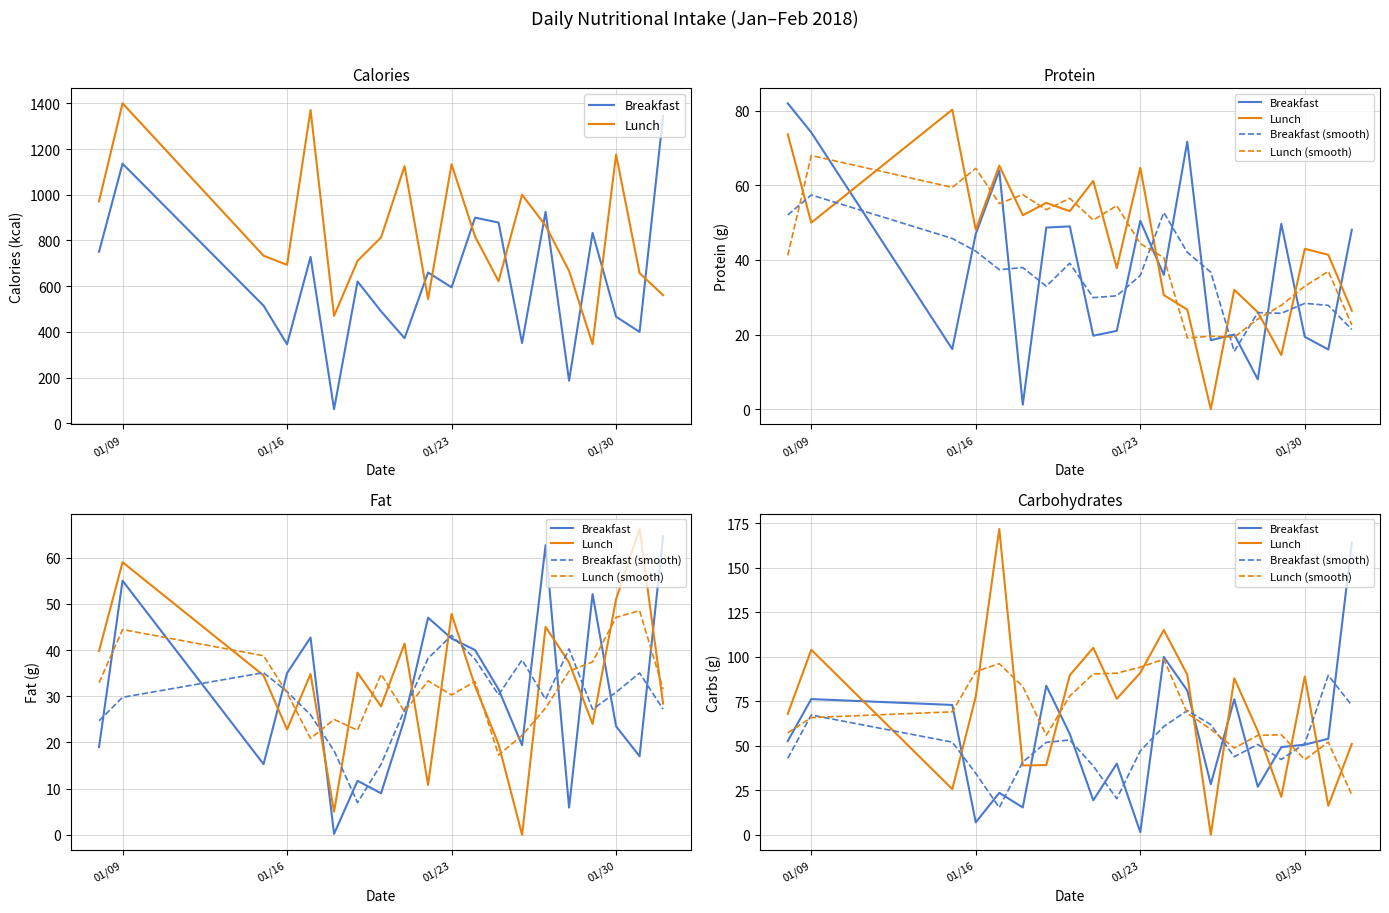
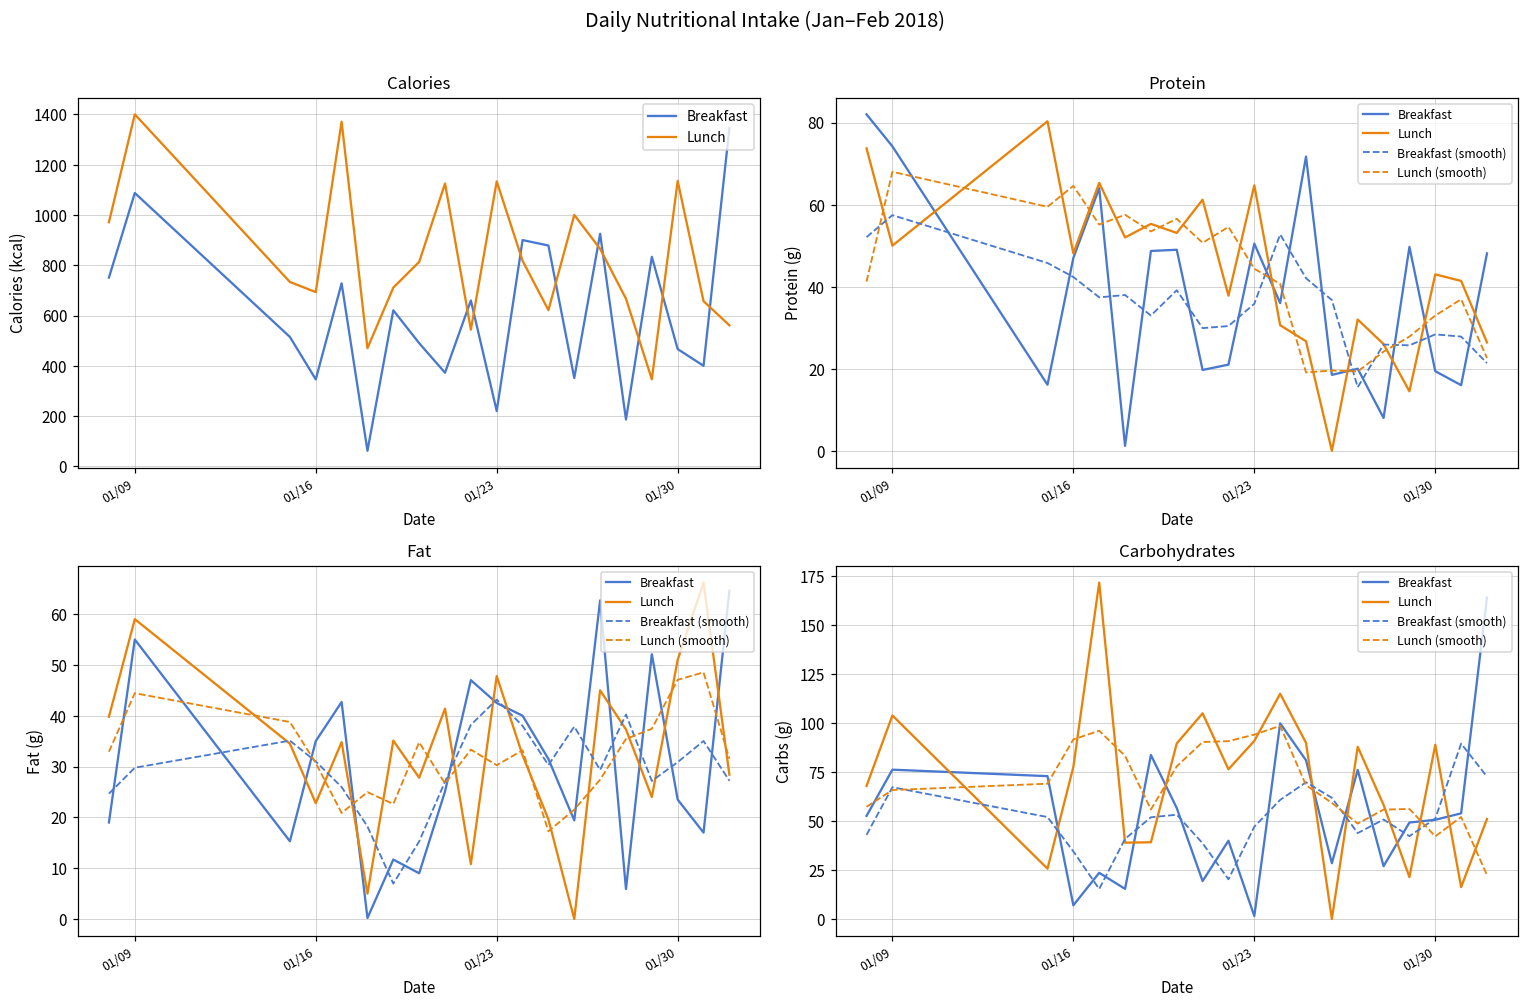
  {
    "Calories": {
      "Breakfast": {
-       "01/09": 1140,
+       "01/09": 1090,
        "01/16": 350,
-       "01/23": 600,
+       "01/23": 220,
        "01/30": 470
      },
      "Lunch": {
        "01/09": 1400,
        "01/16": 690,
        "01/23": 1130,
-       "01/30": 1180
+       "01/30": 1140
      }
    }
  }
